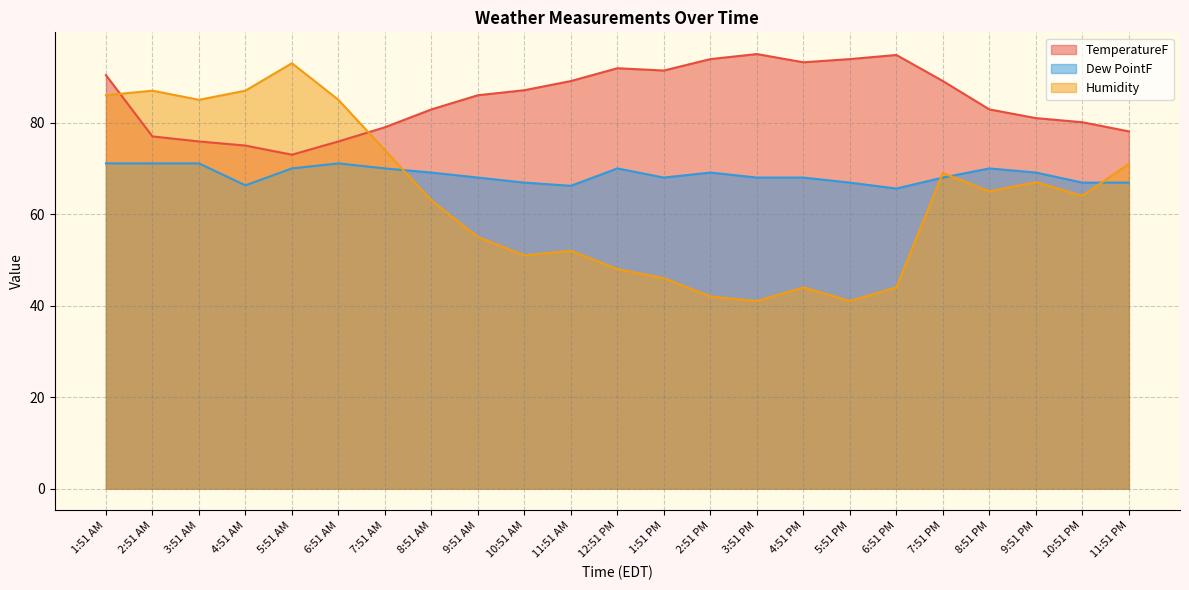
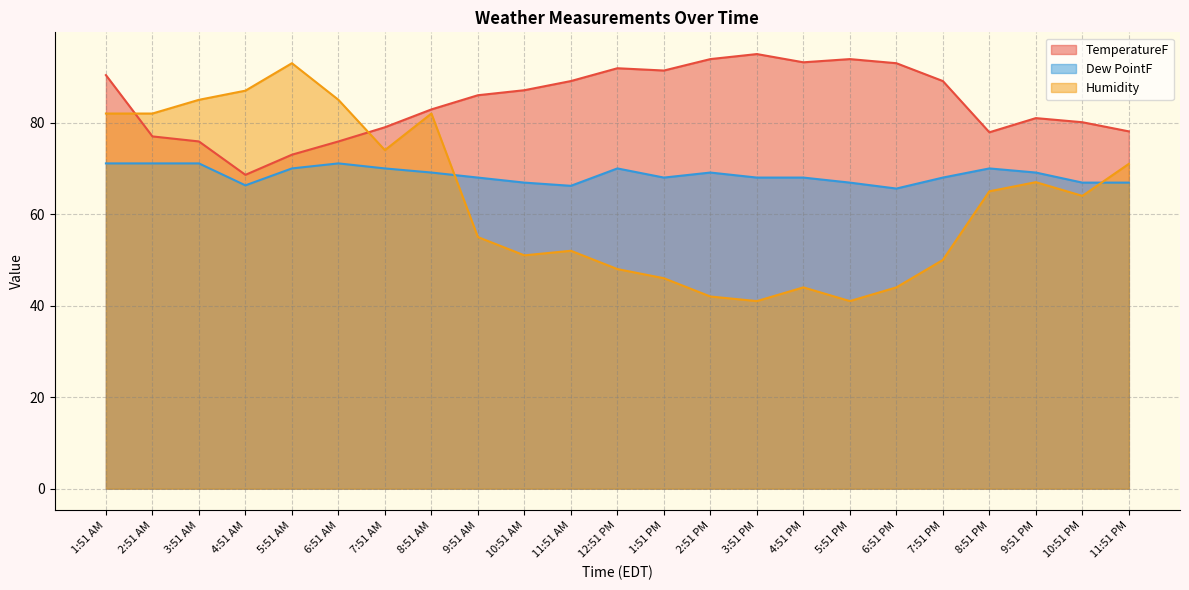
  {
    "TemperatureF": {
      "1:51 AM": 90,
      "2:51 AM": 77,
      "3:51 AM": 76,
-     "4:51 AM": 75,
+     "4:51 AM": 69,
      "5:51 AM": 73,
      "6:51 AM": 76,
      "7:51 AM": 79,
      "8:51 AM": 83,
      "9:51 AM": 86,
      "10:51 AM": 87,
      "11:51 AM": 89,
      "12:51 PM": 92,
      "1:51 PM": 91,
      "2:51 PM": 94,
      "3:51 PM": 95,
      "4:51 PM": 93,
      "5:51 PM": 94,
-     "6:51 PM": 95,
+     "6:51 PM": 93,
      "7:51 PM": 89,
-     "8:51 PM": 83,
+     "8:51 PM": 78,
      "9:51 PM": 81,
      "10:51 PM": 80,
      "11:51 PM": 78
    },
    "Dew PointF": {
      "1:51 AM": 71,
      "2:51 AM": 71,
      "3:51 AM": 71,
      "4:51 AM": 66,
      "5:51 AM": 70,
      "6:51 AM": 71,
      "7:51 AM": 70,
      "8:51 AM": 69,
      "9:51 AM": 68,
      "10:51 AM": 67,
      "11:51 AM": 66,
      "12:51 PM": 70,
      "1:51 PM": 68,
      "2:51 PM": 69,
      "3:51 PM": 68,
      "4:51 PM": 68,
      "5:51 PM": 67,
      "6:51 PM": 66,
      "7:51 PM": 68,
      "8:51 PM": 70,
      "9:51 PM": 69,
      "10:51 PM": 67,
      "11:51 PM": 67
    },
    "Humidity": {
-     "1:51 AM": 86,
-     "2:51 AM": 87,
+     "1:51 AM": 82,
+     "2:51 AM": 82,
      "3:51 AM": 85,
      "4:51 AM": 87,
      "5:51 AM": 93,
      "6:51 AM": 85,
      "7:51 AM": 74,
-     "8:51 AM": 63,
+     "8:51 AM": 82,
      "9:51 AM": 55,
      "10:51 AM": 51,
      "11:51 AM": 52,
      "12:51 PM": 48,
      "1:51 PM": 46,
      "2:51 PM": 42,
      "3:51 PM": 41,
      "4:51 PM": 44,
      "5:51 PM": 41,
      "6:51 PM": 44,
-     "7:51 PM": 69,
+     "7:51 PM": 50,
      "8:51 PM": 65,
      "9:51 PM": 67,
      "10:51 PM": 64,
      "11:51 PM": 71
    }
  }
